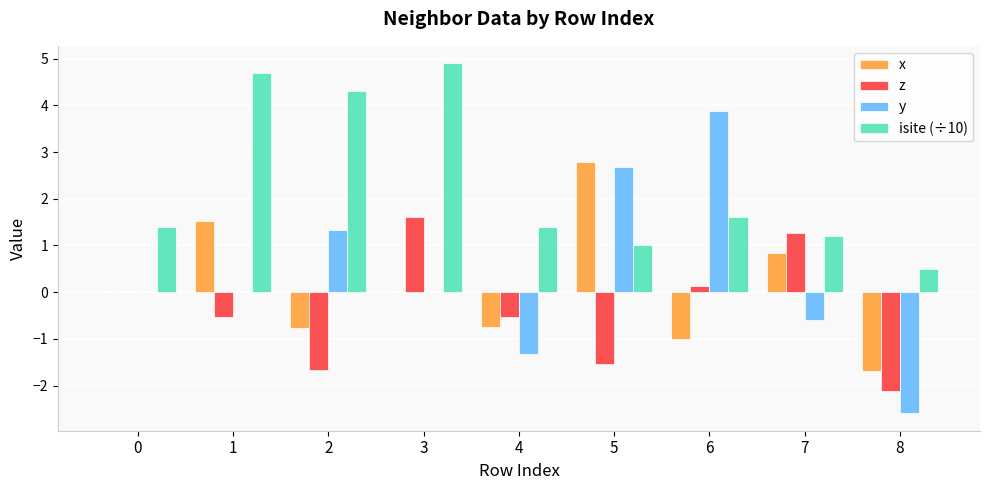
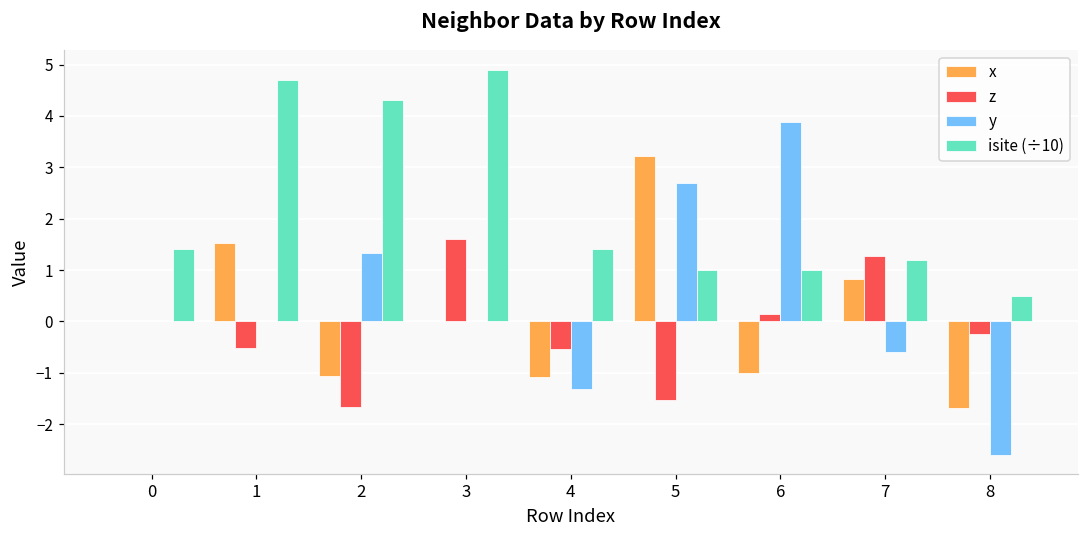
  {
    "x": {
      "0": 0.0,
      "1": 1.5,
-     "2": -0.8,
-     "4": -0.7,
-     "5": 2.8,
+     "2": -1.1,
+     "4": -1.1,
+     "5": 3.2,
      "6": -1.0,
      "7": 0.8,
      "8": -1.7
    },
    "z": {
      "0": 0.0,
      "1": -0.5,
      "2": -1.7,
      "3": 1.6,
      "4": -0.5,
      "5": -1.5,
      "6": 0.1,
      "7": 1.3,
-     "8": -2.1
+     "8": -0.2
    },
    "y": {
      "0": 0.0,
      "1": 0.0,
      "2": 1.3,
      "3": 0.0,
      "4": -1.3,
      "5": 2.7,
      "6": 3.9,
      "7": -0.6,
      "8": -2.6
    },
    "isite (÷10)": {
      "0": 1.4,
      "1": 4.7,
      "2": 4.3,
      "3": 4.9,
      "4": 1.4,
      "5": 1.0,
-     "6": 1.6,
+     "6": 1.0,
      "7": 1.2,
      "8": 0.5
    }
  }
